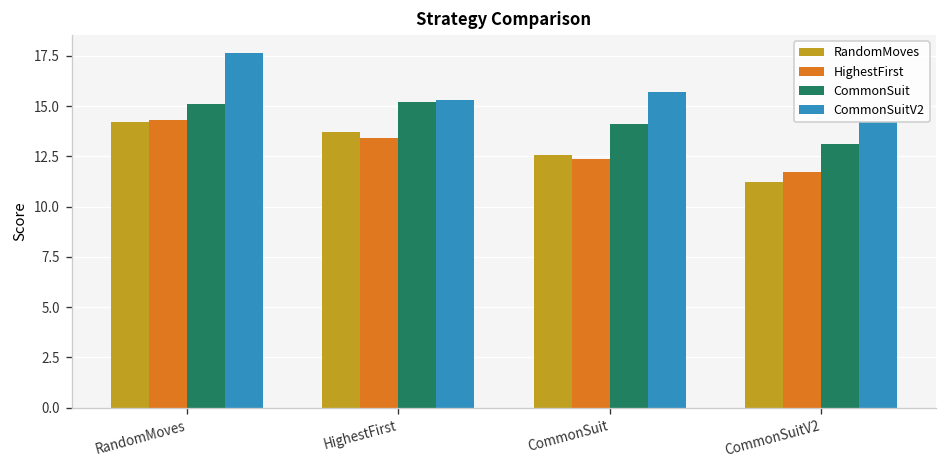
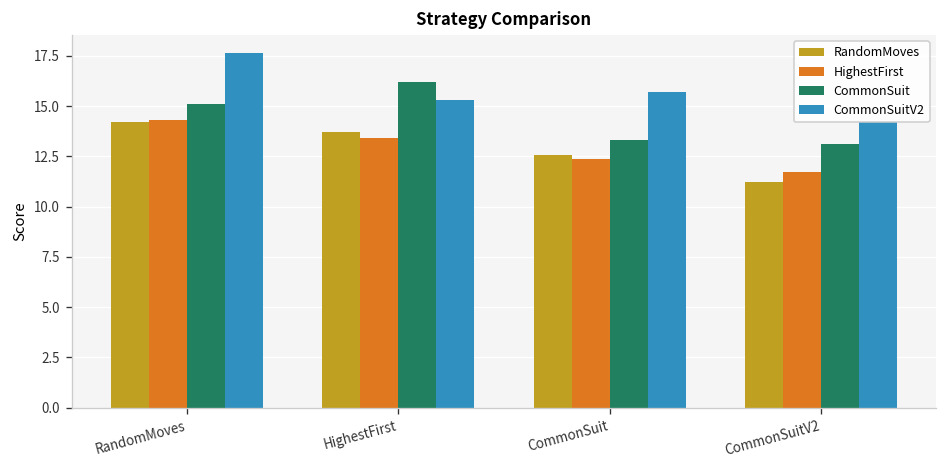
  {
    "CommonSuit": {
      "RandomMoves": 15.1,
-     "HighestFirst": 15.2,
-     "CommonSuit": 14.1,
+     "HighestFirst": 16.2,
+     "CommonSuit": 13.3,
      "CommonSuitV2": 13.1
    },
    "CommonSuitV2": {
      "RandomMoves": 17.7,
      "HighestFirst": 15.3,
      "CommonSuit": 15.7,
      "CommonSuitV2": 14.2
    }
  }
